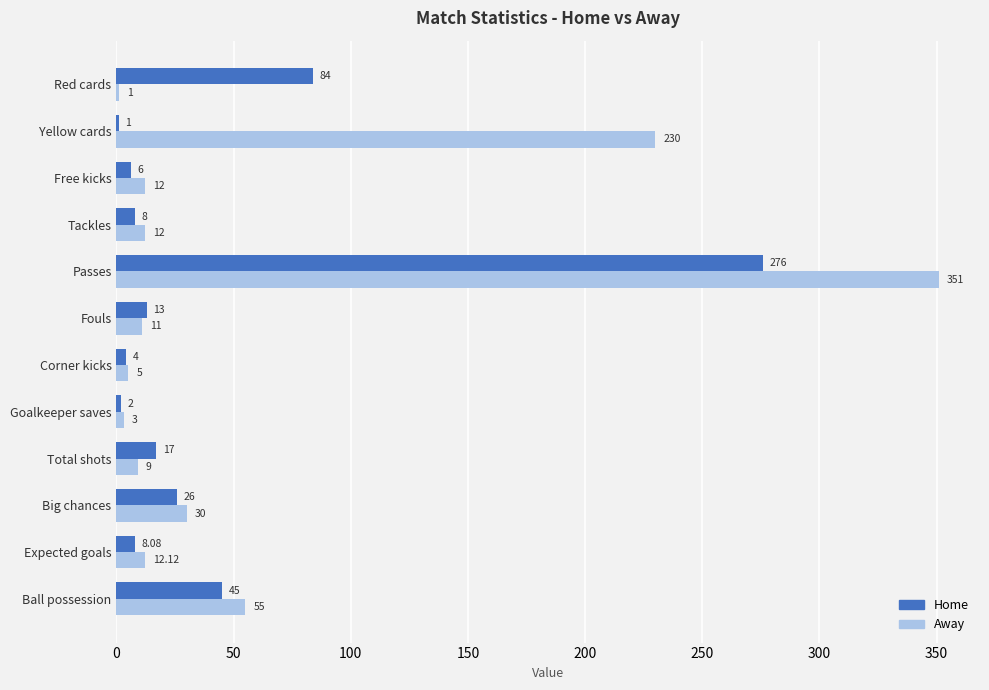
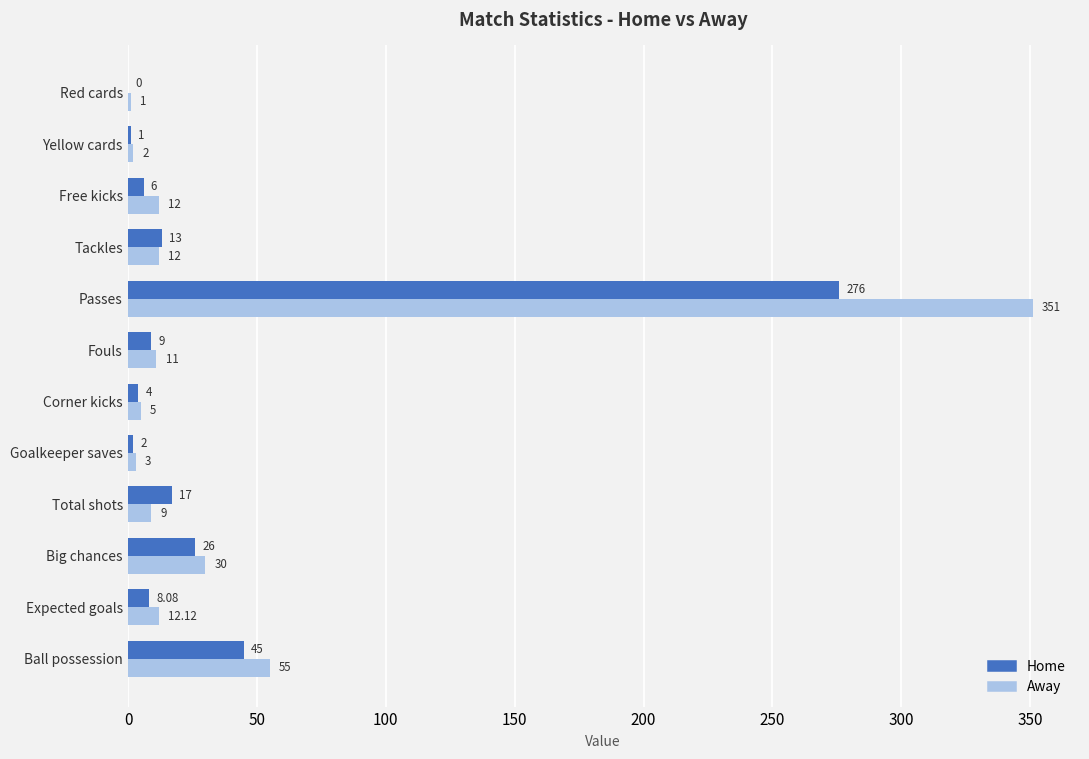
  {
    "Home": {
-     "Red cards": 84,
+     "Red cards": 0,
      "Yellow cards": 1,
      "Free kicks": 6,
-     "Tackles": 8,
+     "Tackles": 13,
      "Passes": 276,
-     "Fouls": 13,
+     "Fouls": 9,
      "Corner kicks": 4,
      "Goalkeeper saves": 2,
      "Total shots": 17,
      "Big chances": 26,
      "Expected goals": 8.08,
      "Ball possession": 45
    },
    "Away": {
      "Red cards": 1,
-     "Yellow cards": 230,
+     "Yellow cards": 2,
      "Free kicks": 12,
      "Tackles": 12,
      "Passes": 351,
      "Fouls": 11,
      "Corner kicks": 5,
      "Goalkeeper saves": 3,
      "Total shots": 9,
      "Big chances": 30,
      "Expected goals": 12.12,
      "Ball possession": 55
    }
  }
